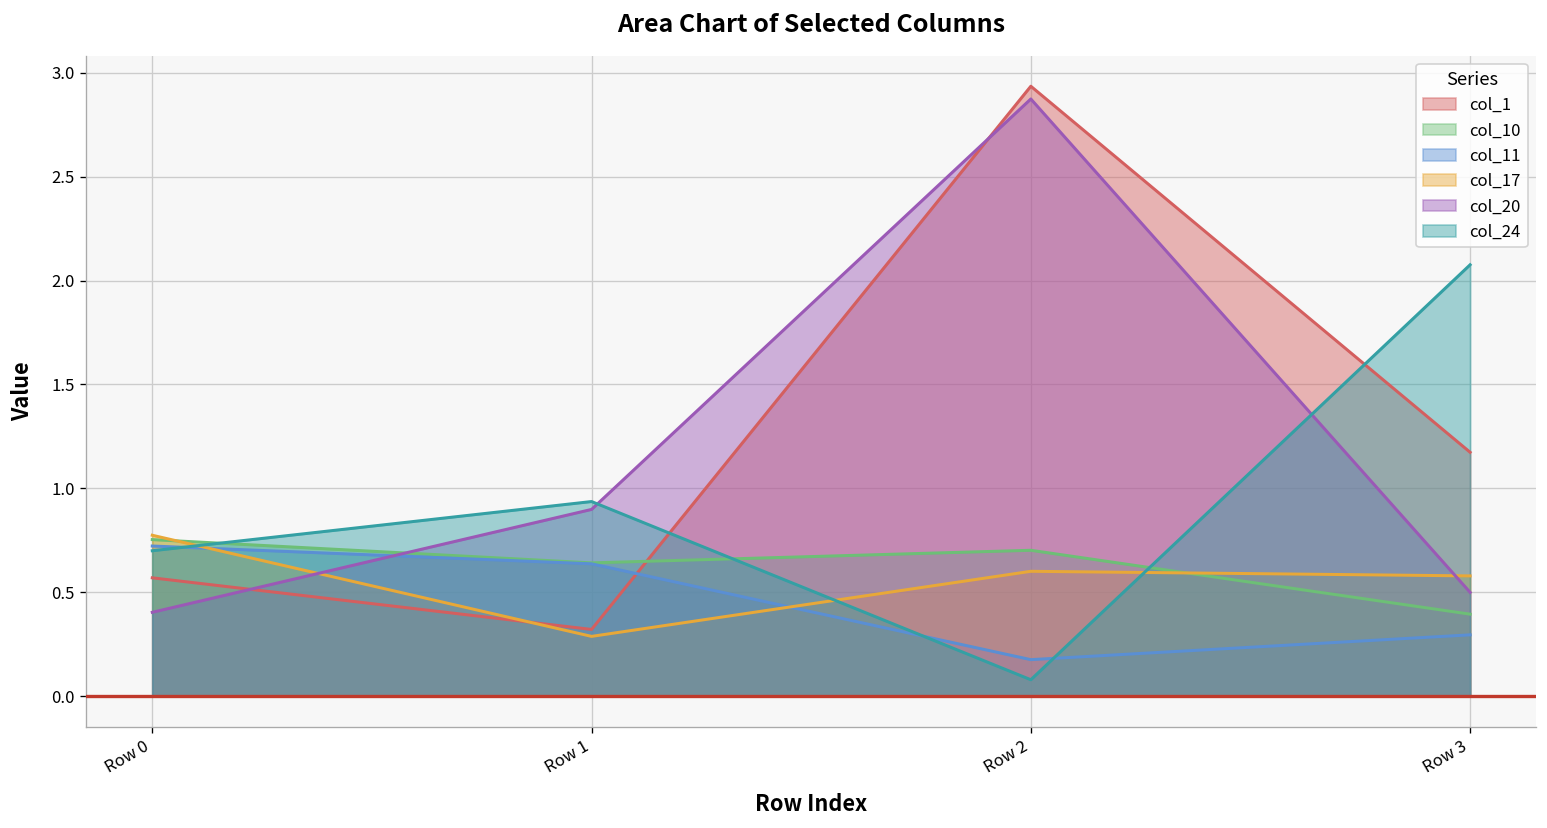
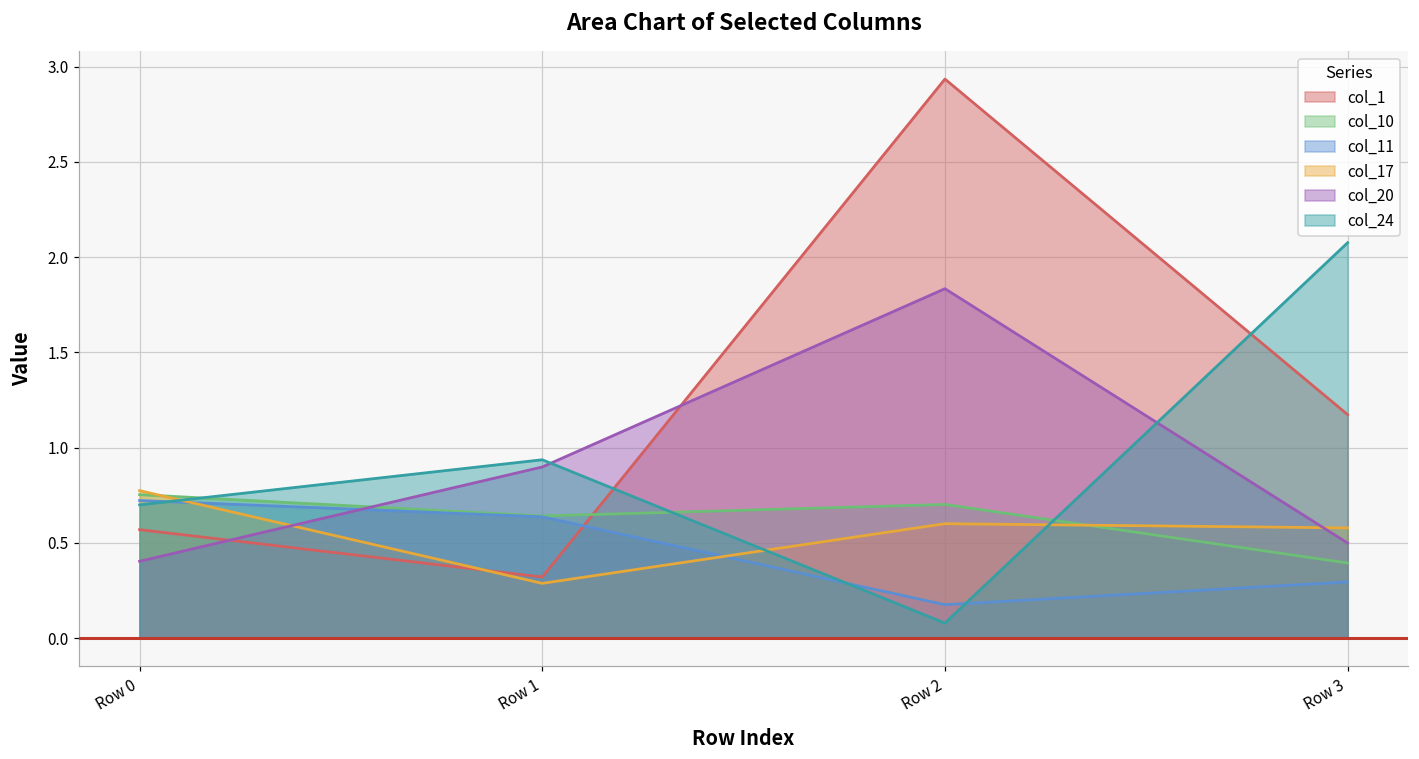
  {
    "col_20": {
      "Row 0": 0.40,
      "Row 1": 0.90,
-     "Row 2": 2.87,
+     "Row 2": 1.83,
      "Row 3": 0.50
    }
  }
